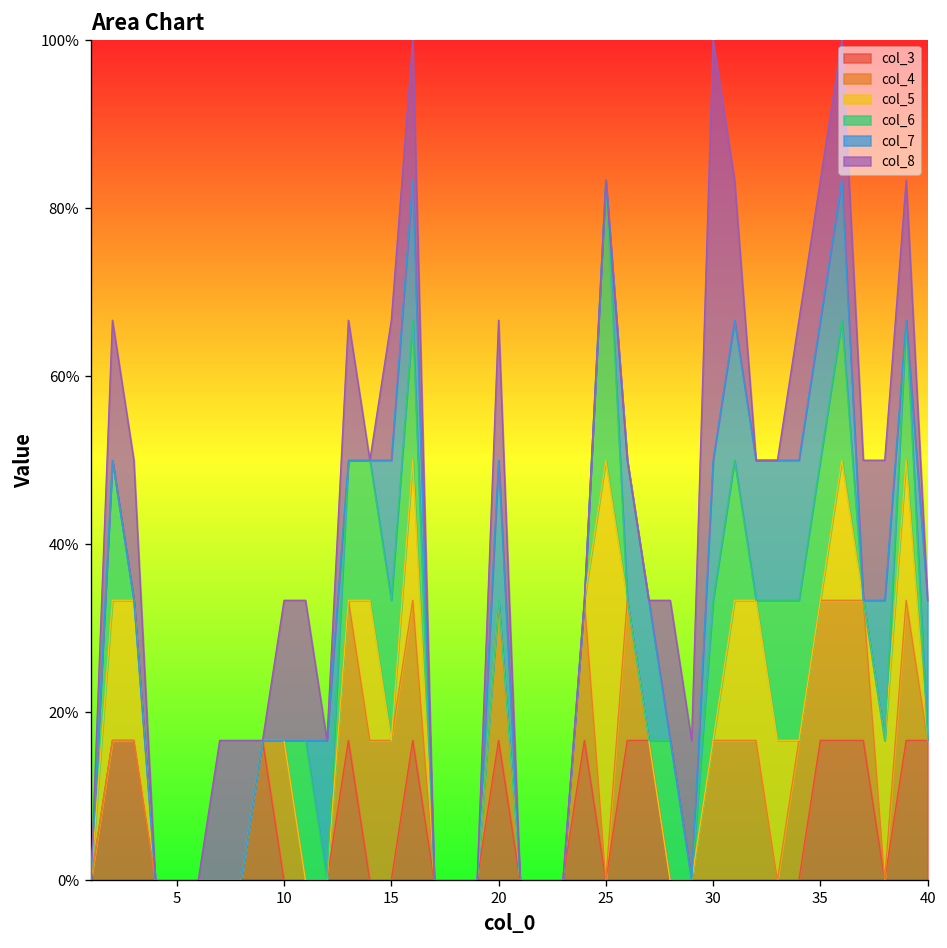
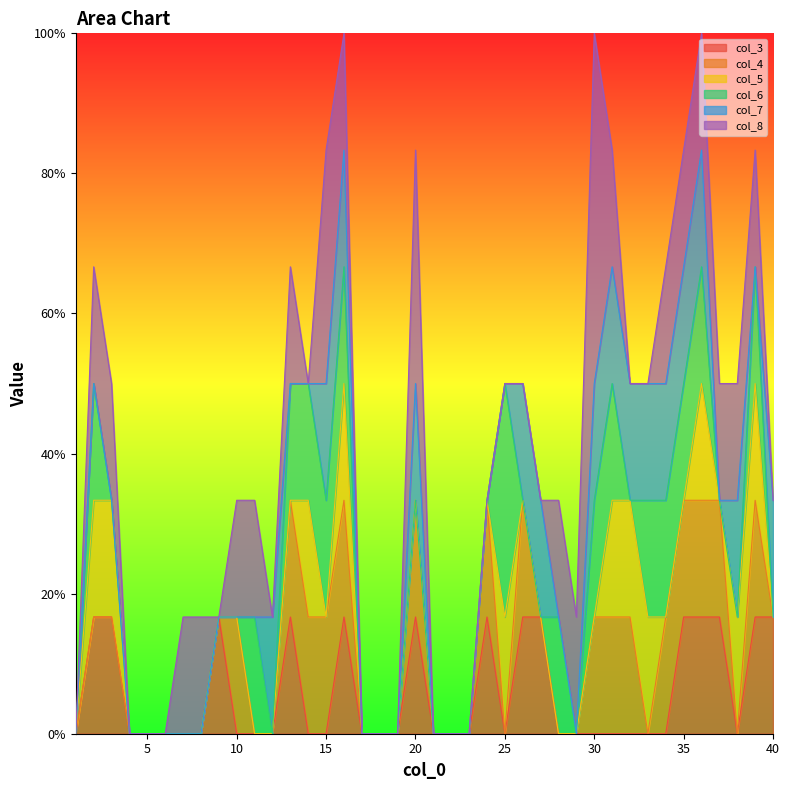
  {
    "col_5": {
-     "25": "50%"
+     "25": "17%"
    },
    "col_6": {
      "15": "17%",
      "30": "17%",
      "35": "17%"
    },
    "col_7": {
      "15": "17%",
      "20": "17%",
      "30": "17%",
      "35": "17%"
    },
    "col_8": {
      "10": "17%",
-     "15": "17%",
-     "20": "17%",
+     "15": "33%",
+     "20": "33%",
      "30": "50%",
      "35": "17%"
    }
  }
